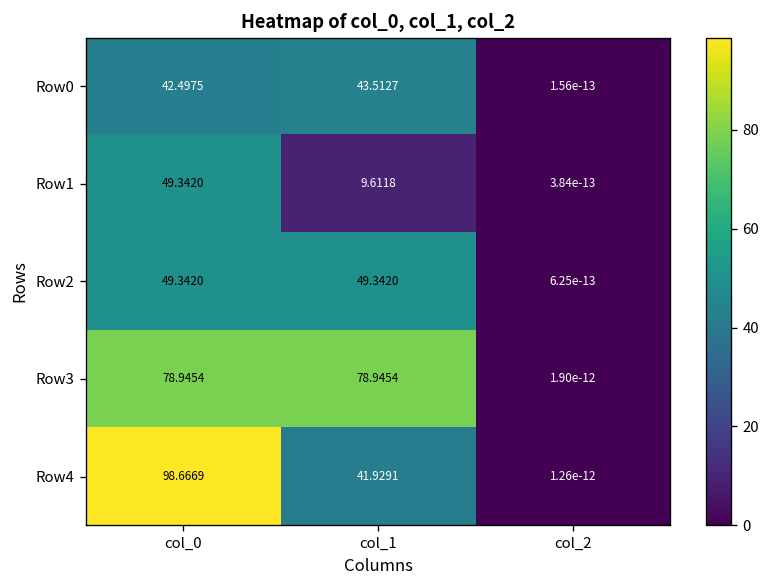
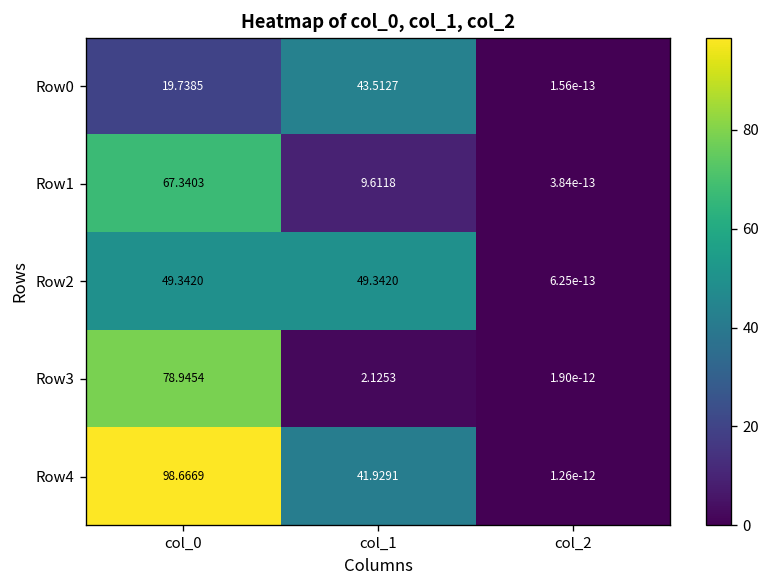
  {
    "Row0": {
-     "col_0": "42.4975",
+     "col_0": "19.7385",
      "col_1": "43.5127",
      "col_2": "1.56e-13"
    },
    "Row1": {
-     "col_0": "49.3420",
+     "col_0": "67.3403",
      "col_1": "9.6118",
      "col_2": "3.84e-13"
    },
    "Row2": {
      "col_0": "49.3420",
      "col_1": "49.3420",
      "col_2": "6.25e-13"
    },
    "Row3": {
      "col_0": "78.9454",
-     "col_1": "78.9454",
+     "col_1": "2.1253",
      "col_2": "1.90e-12"
    },
    "Row4": {
      "col_0": "98.6669",
      "col_1": "41.9291",
      "col_2": "1.26e-12"
    }
  }
